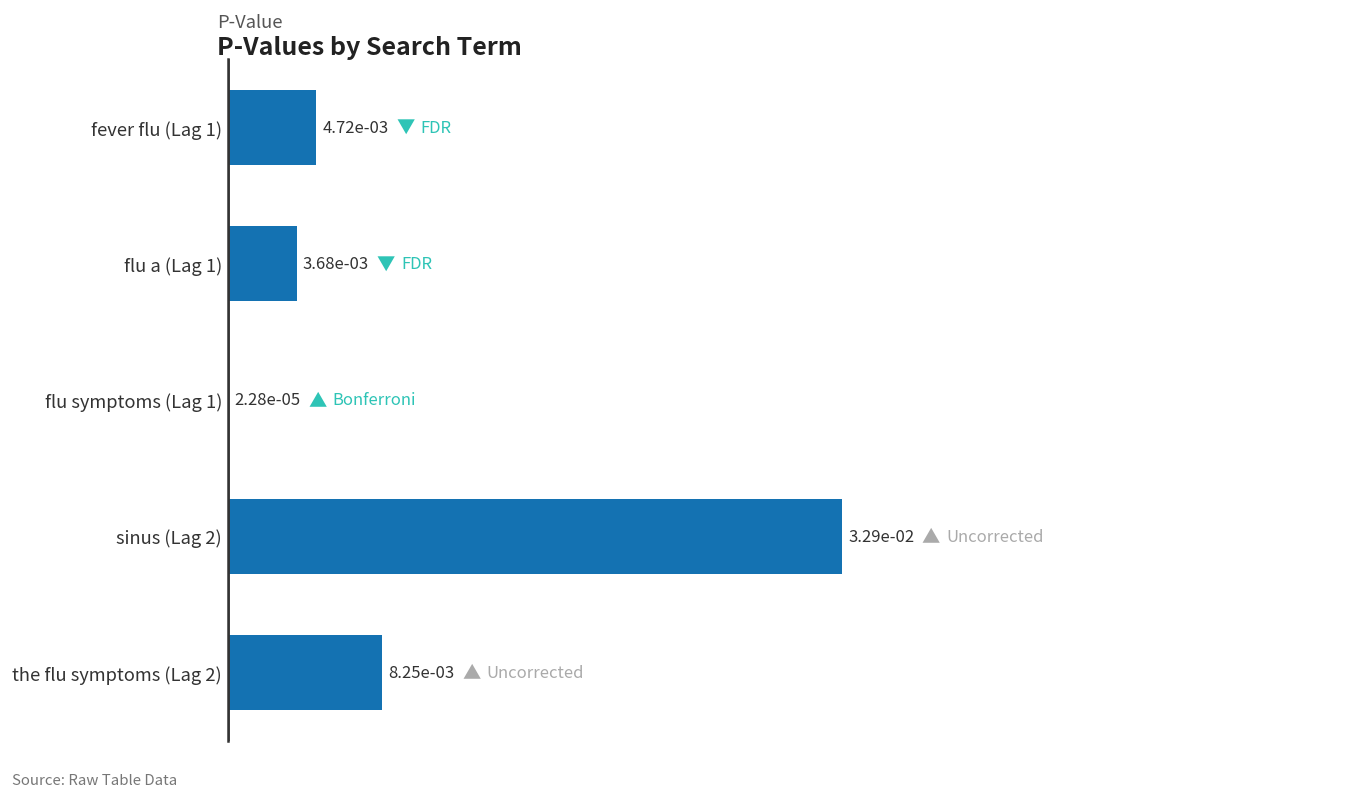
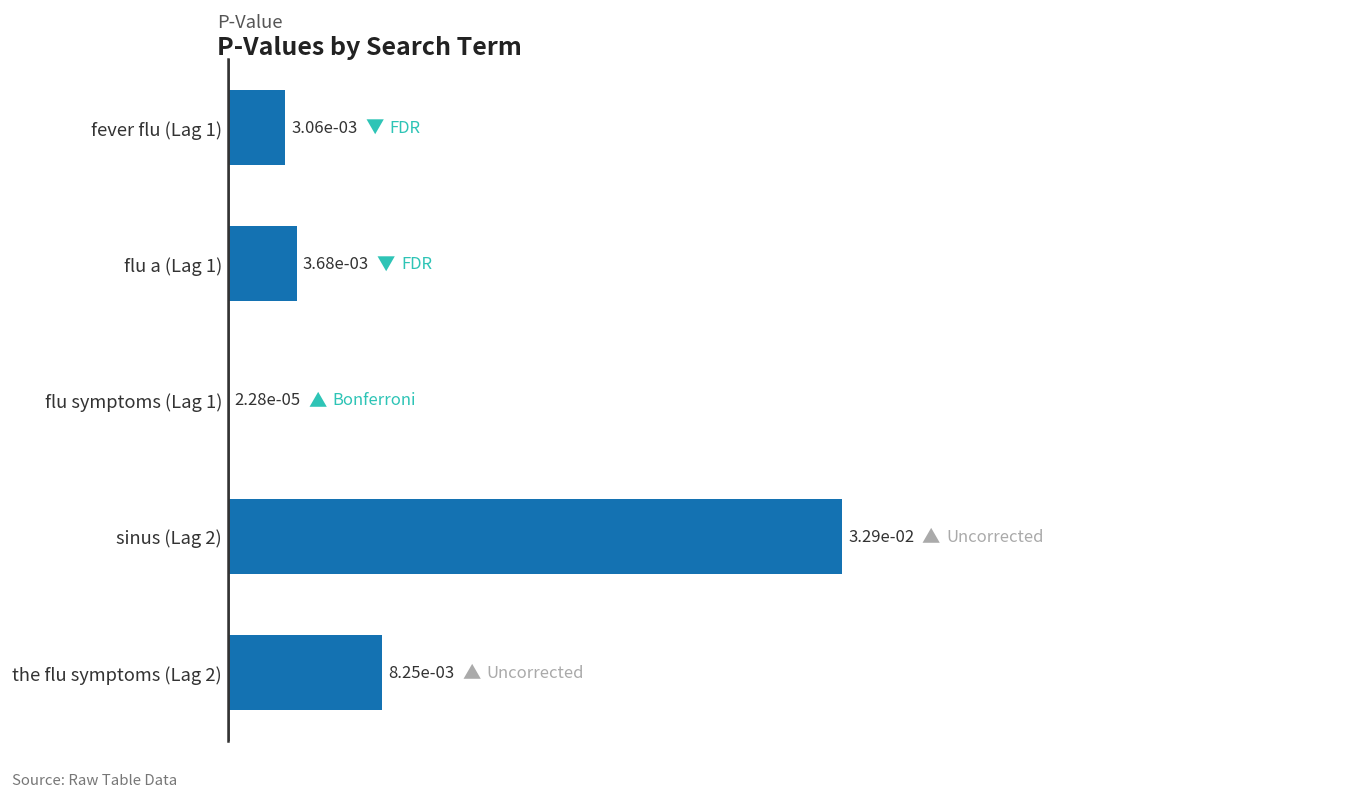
  {
-   "fever flu (Lag 1)": "4.72e-03",
+   "fever flu (Lag 1)": "3.06e-03",
    "flu a (Lag 1)": "3.68e-03",
    "flu symptoms (Lag 1)": "2.28e-05",
    "sinus (Lag 2)": "3.29e-02",
    "the flu symptoms (Lag 2)": "8.25e-03"
  }
